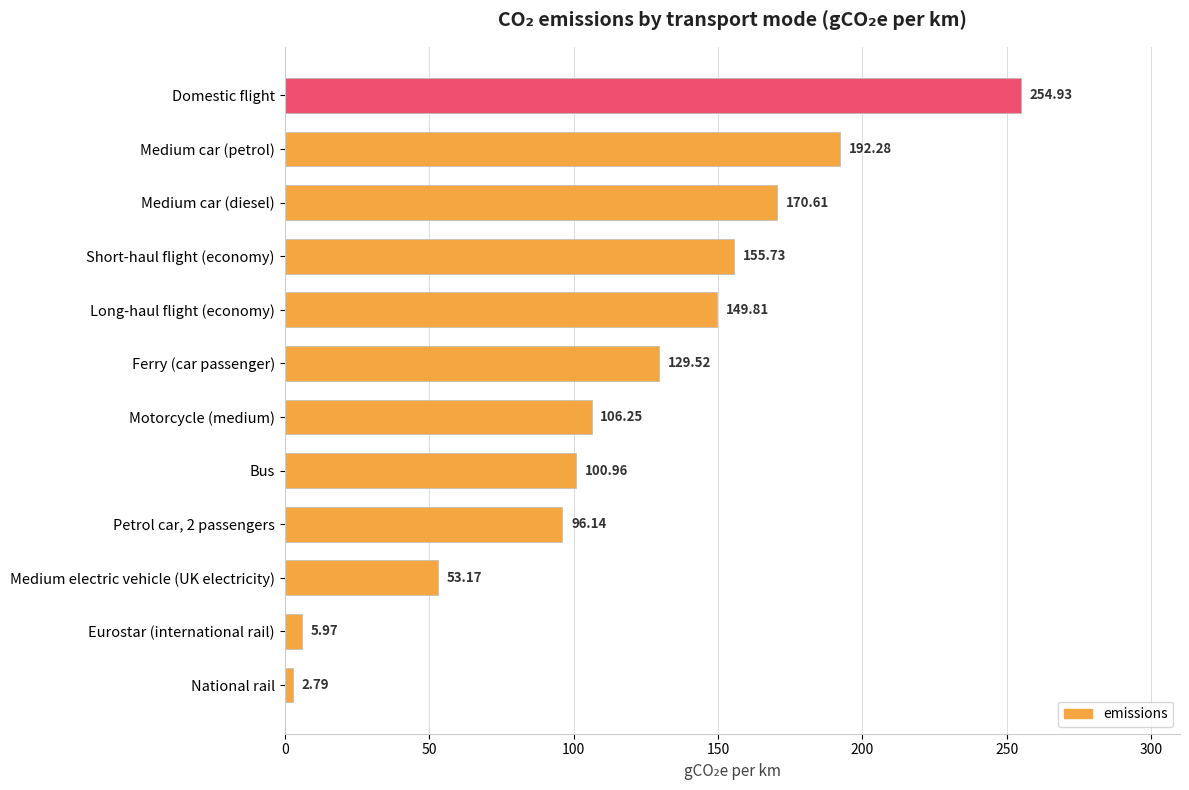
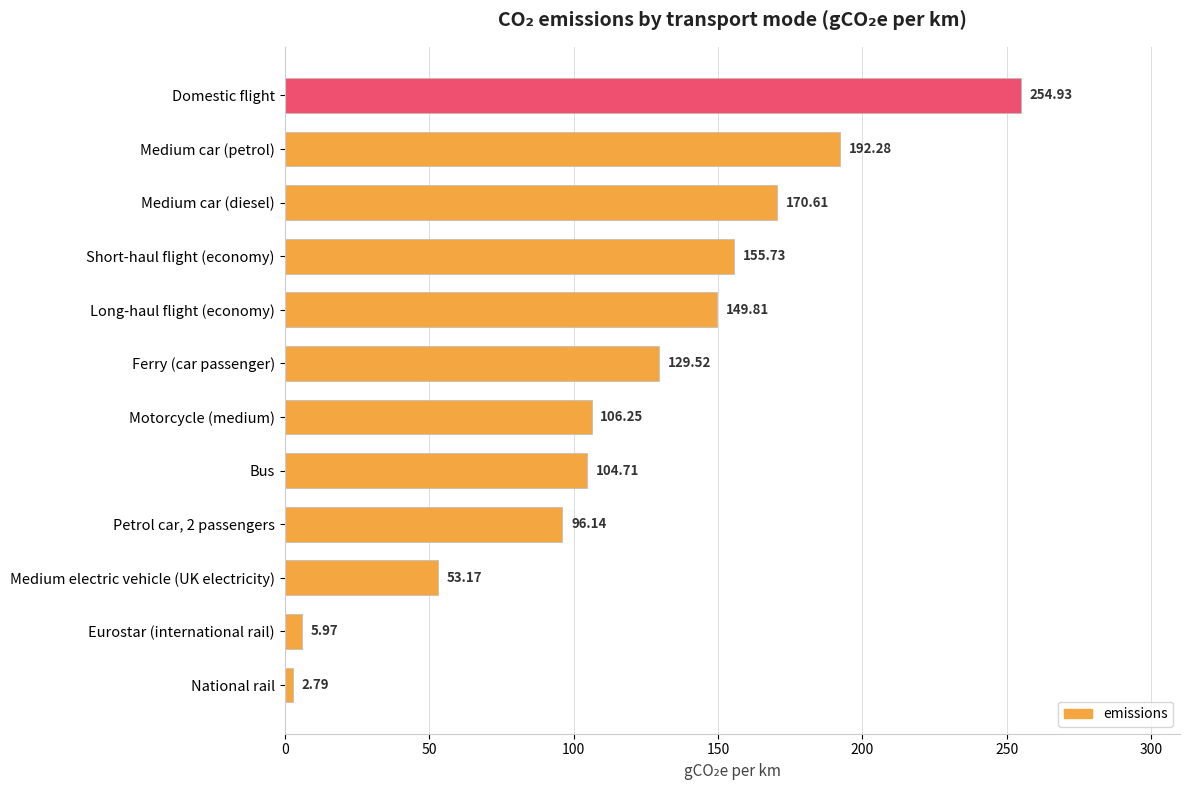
  {
    "Domestic flight": 254.93,
    "Medium car (petrol)": 192.28,
    "Medium car (diesel)": 170.61,
    "Short-haul flight (economy)": 155.73,
    "Long-haul flight (economy)": 149.81,
    "Ferry (car passenger)": 129.52,
    "Motorcycle (medium)": 106.25,
-   "Bus": 100.96,
+   "Bus": 104.71,
    "Petrol car, 2 passengers": 96.14,
    "Medium electric vehicle (UK electricity)": 53.17,
    "Eurostar (international rail)": 5.97,
    "National rail": 2.79
  }
